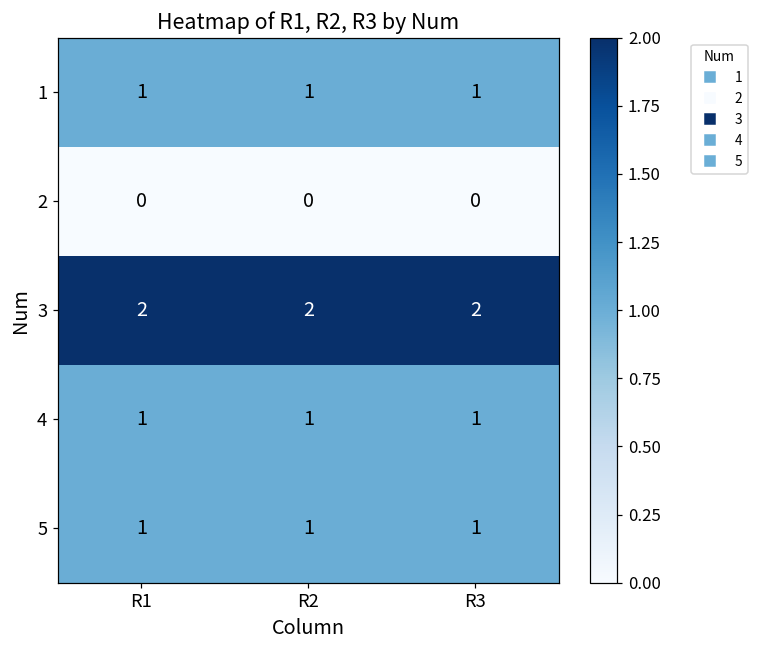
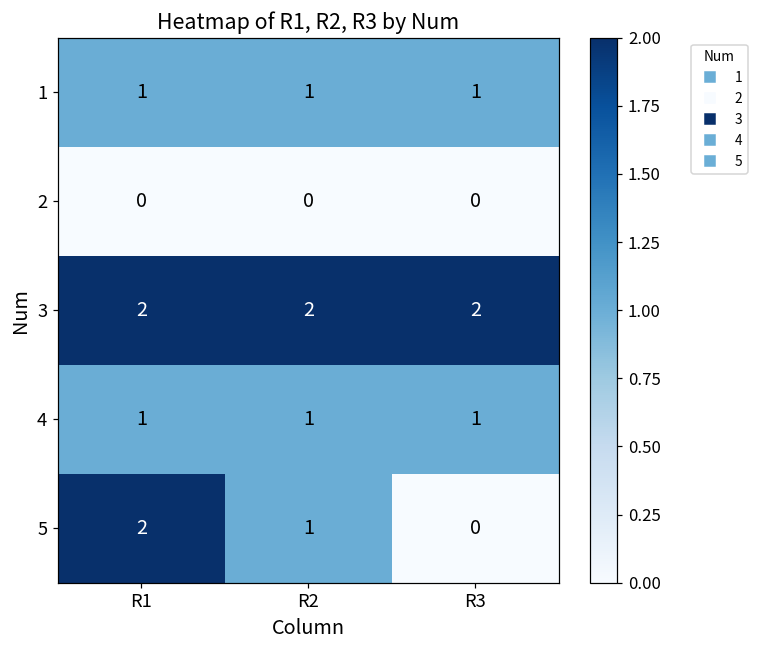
  {
    "1": {
      "R1": 1,
      "R2": 1,
      "R3": 1
    },
    "2": {
      "R1": 0,
      "R2": 0,
      "R3": 0
    },
    "3": {
      "R1": 2,
      "R2": 2,
      "R3": 2
    },
    "4": {
      "R1": 1,
      "R2": 1,
      "R3": 1
    },
    "5": {
-     "R1": 1,
+     "R1": 2,
      "R2": 1,
-     "R3": 1
+     "R3": 0
    }
  }
